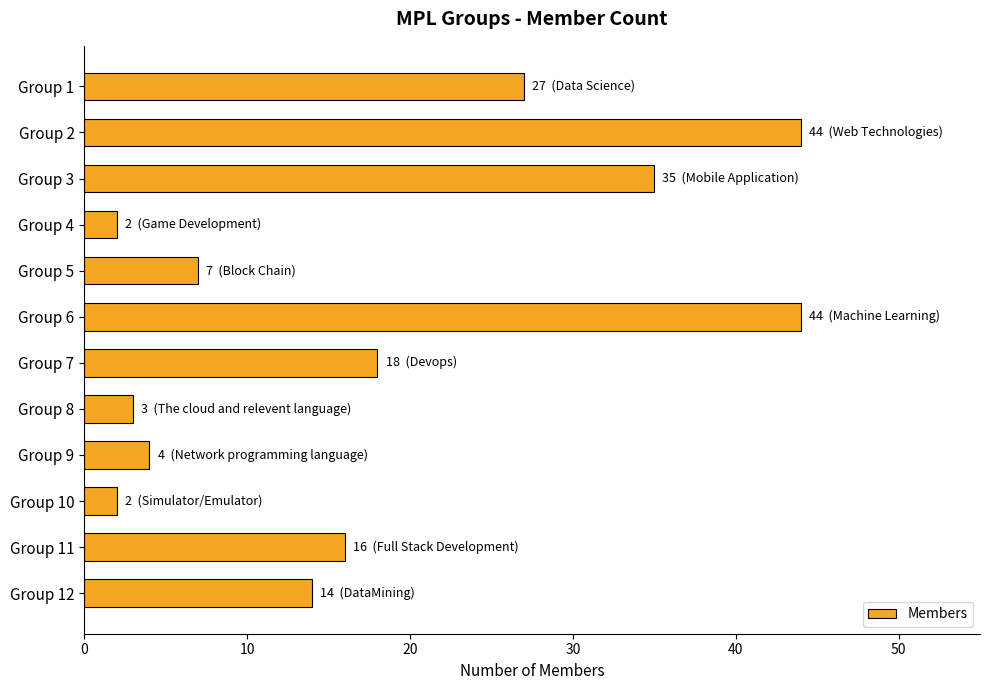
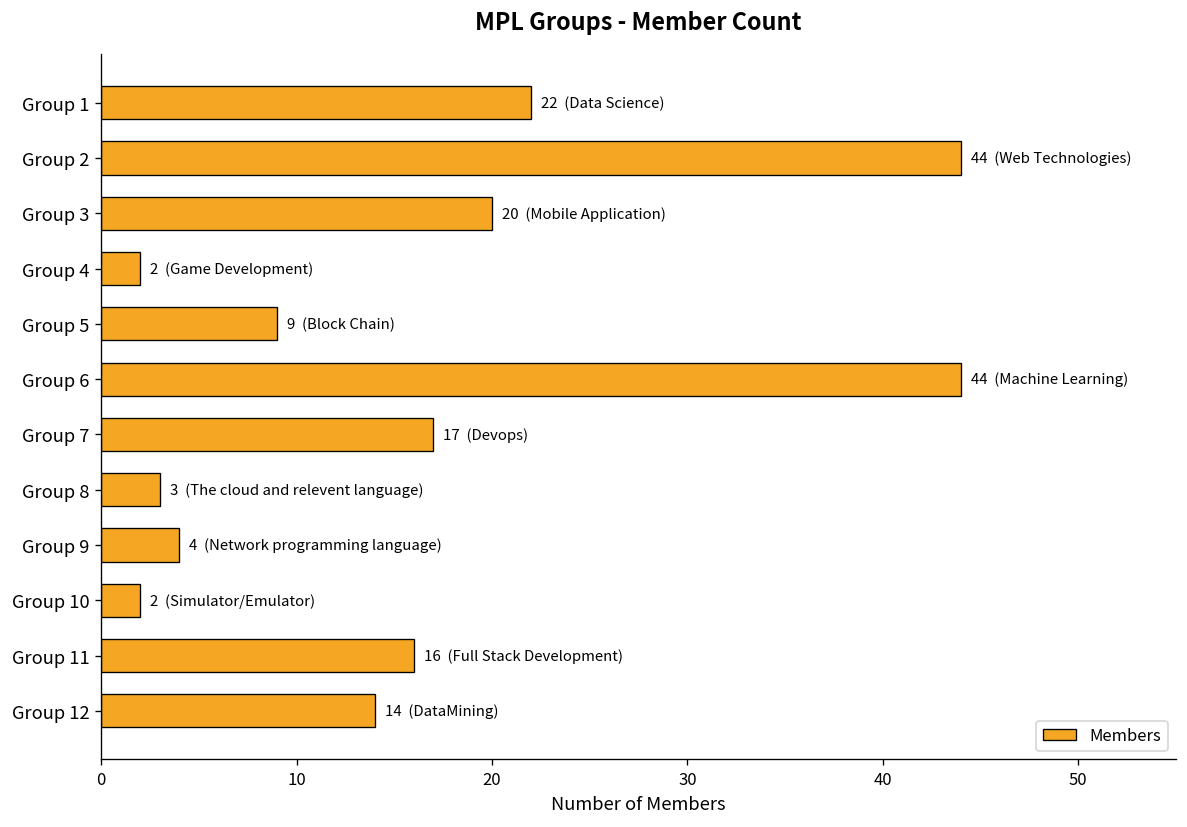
  {
-   "Group 1": 27,
+   "Group 1": 22,
    "Group 2": 44,
-   "Group 3": 35,
+   "Group 3": 20,
    "Group 4": 2,
-   "Group 5": 7,
+   "Group 5": 9,
    "Group 6": 44,
-   "Group 7": 18,
+   "Group 7": 17,
    "Group 8": 3,
    "Group 9": 4,
    "Group 10": 2,
    "Group 11": 16,
    "Group 12": 14
  }
